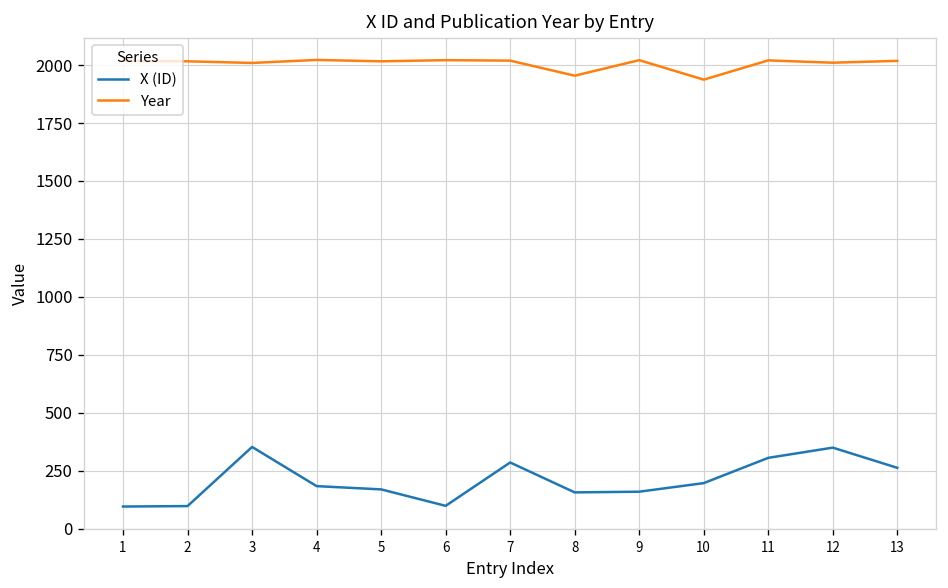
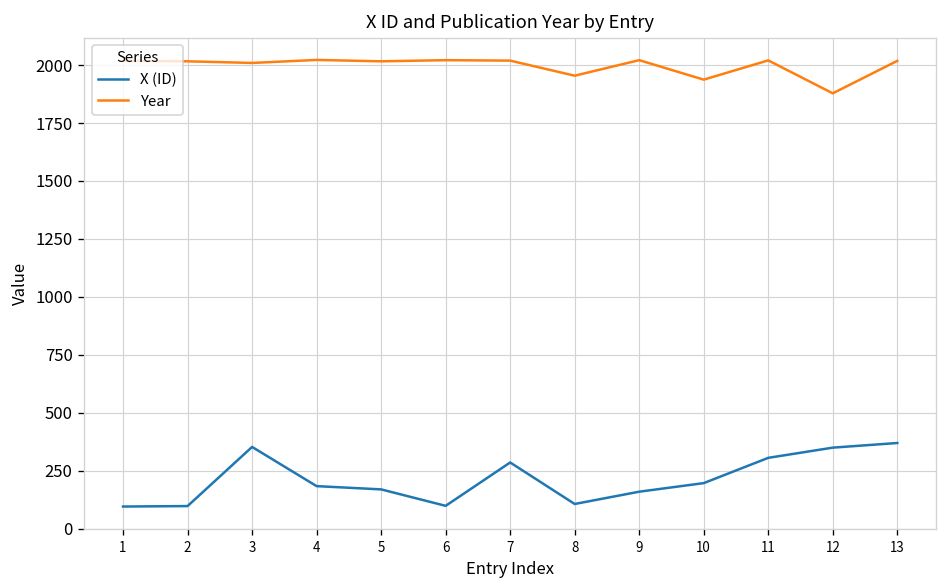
  {
    "X (ID)": {
      "1": 100,
      "2": 100,
      "3": 350,
      "4": 180,
      "5": 170,
      "6": 100,
      "7": 290,
-     "8": 160,
+     "8": 110,
      "9": 160,
      "10": 200,
      "11": 310,
      "12": 350,
-     "13": 260
+     "13": 370
    },
    "Year": {
      "2": 2020,
      "3": 2010,
      "4": 2020,
      "5": 2020,
      "6": 2020,
      "7": 2020,
      "8": 1950,
      "9": 2020,
      "10": 1940,
      "11": 2020,
-     "12": 2010,
+     "12": 1880,
      "13": 2020
    }
  }
